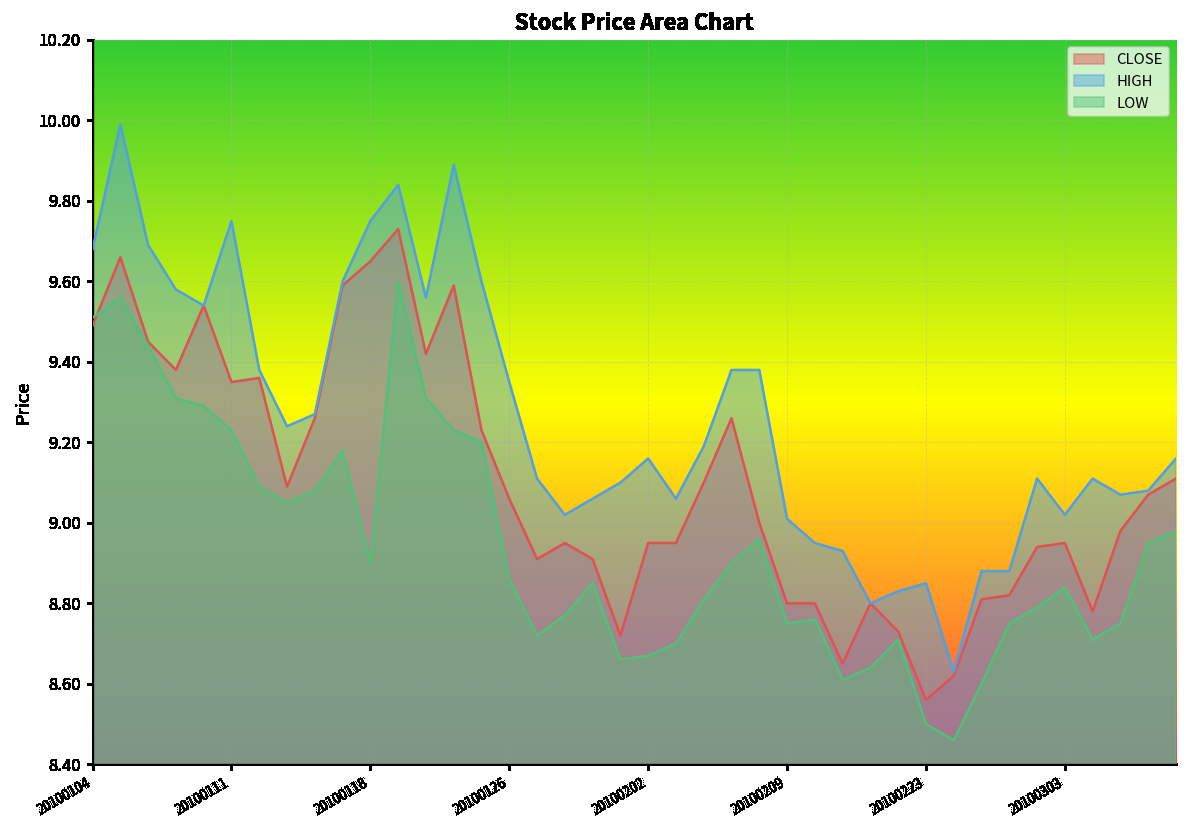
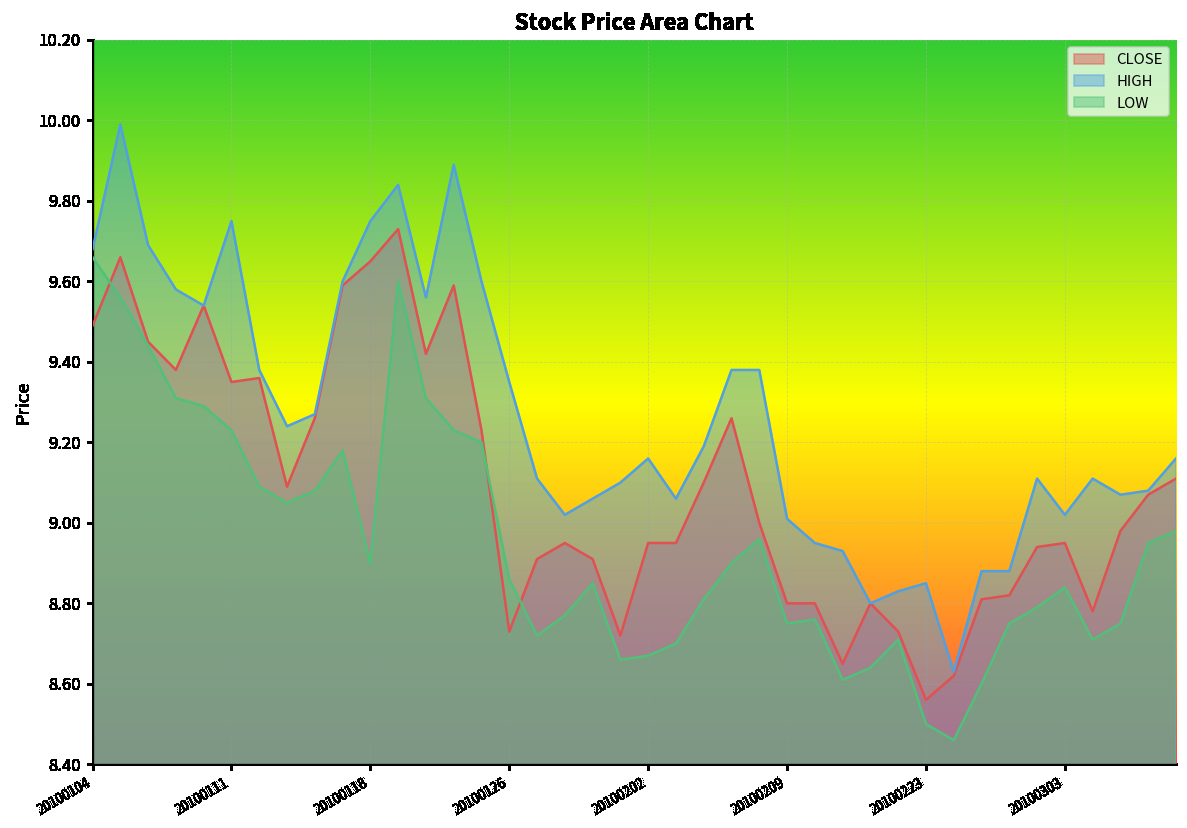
  {
    "CLOSE": {
      "20100104": 9.49,
      "20100111": 9.35,
      "20100118": 9.65,
-     "20100126": 9.06,
+     "20100126": 8.73,
      "20100202": 8.95,
      "20100209": 8.80,
      "20100223": 8.56,
      "20100303": 8.95
    },
    "HIGH": {
      "20100104": 9.68,
      "20100111": 9.75,
      "20100118": 9.75,
      "20100126": 9.35,
      "20100202": 9.16,
      "20100209": 9.01,
      "20100223": 8.85,
      "20100303": 9.02
    },
    "LOW": {
-     "20100104": 9.51,
+     "20100104": 9.66,
      "20100111": 9.23,
      "20100118": 8.90,
      "20100126": 8.86,
      "20100202": 8.67,
      "20100209": 8.75,
      "20100223": 8.50,
      "20100303": 8.84
    }
  }
